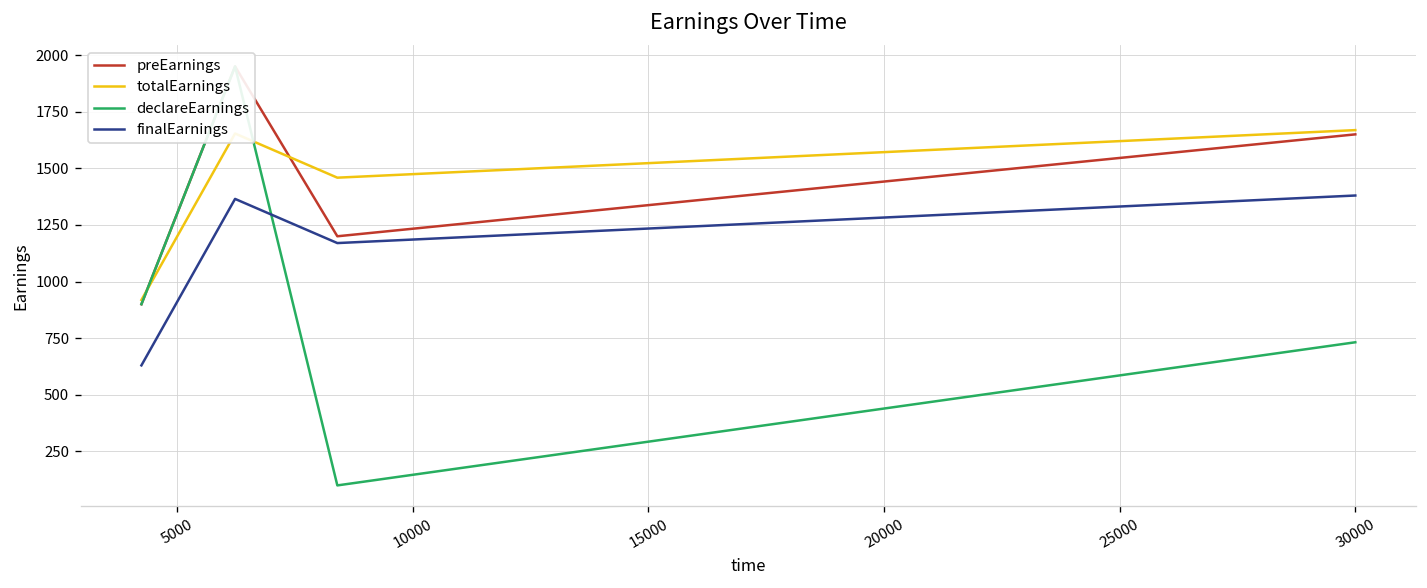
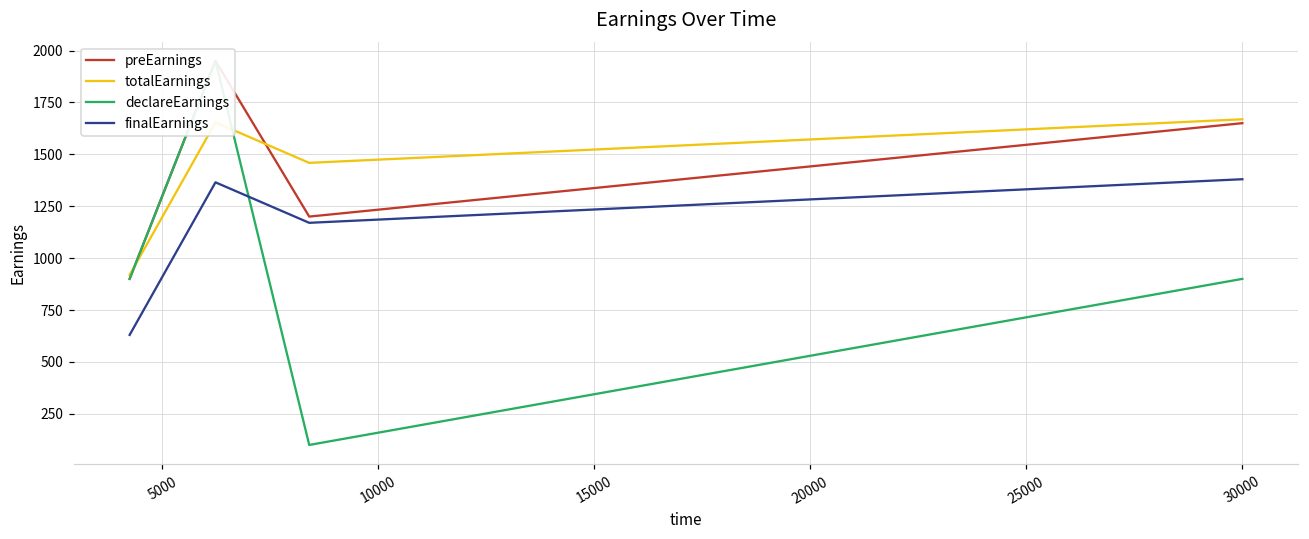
  {
    "preEarnings": {
      "30000": 1650
    },
    "totalEarnings": {
      "30000": 1670
    },
    "declareEarnings": {
-     "30000": 730
+     "30000": 900
    },
    "finalEarnings": {
      "30000": 1380
    }
  }
